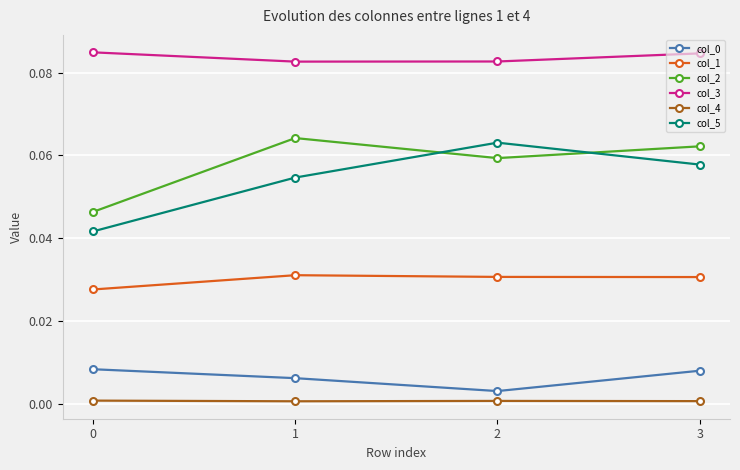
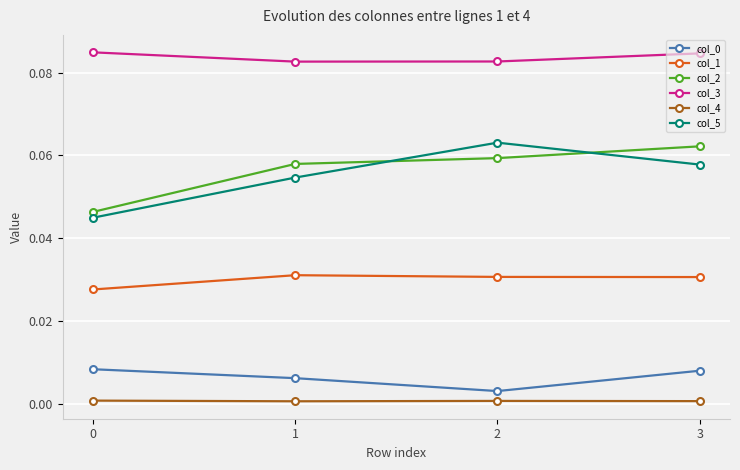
  {
    "col_0": {
      "0": 0.008,
      "1": 0.006,
      "2": 0.003,
      "3": 0.008
    },
    "col_2": {
      "0": 0.046,
-     "1": 0.064,
+     "1": 0.058,
      "2": 0.059,
      "3": 0.062
    },
    "col_3": {
      "0": 0.085,
      "1": 0.083,
      "2": 0.083
    },
    "col_5": {
-     "0": 0.042,
+     "0": 0.045,
      "1": 0.055,
      "2": 0.063,
      "3": 0.058
    }
  }
